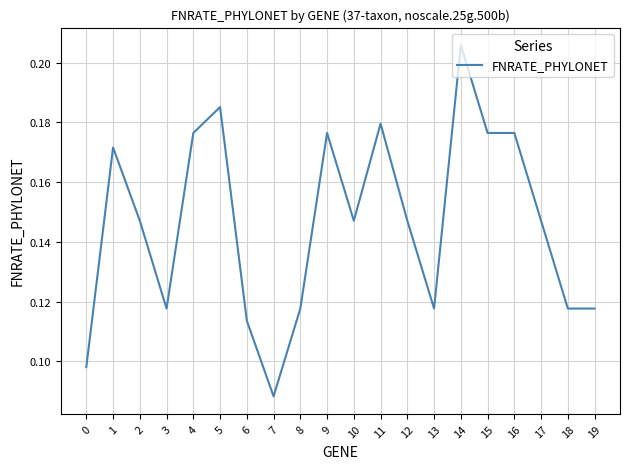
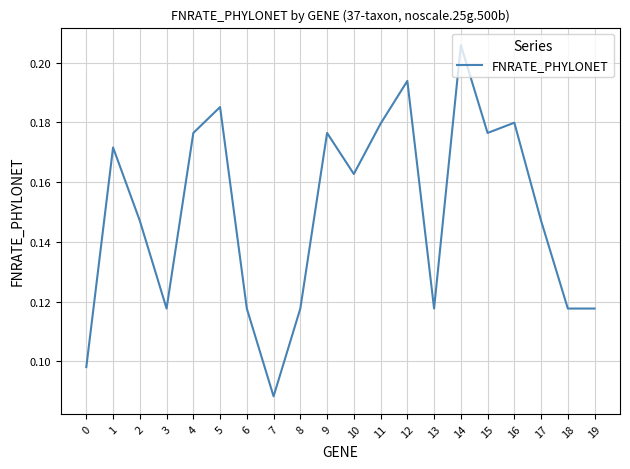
  {
    "0": 0.098,
    "1": 0.172,
    "2": 0.147,
    "3": 0.118,
    "4": 0.176,
    "5": 0.185,
-   "6": 0.114,
+   "6": 0.118,
    "7": 0.088,
    "8": 0.118,
    "9": 0.176,
-   "10": 0.147,
+   "10": 0.163,
    "11": 0.180,
-   "12": 0.147,
+   "12": 0.194,
    "13": 0.118,
    "15": 0.176,
-   "16": 0.176,
+   "16": 0.180,
    "17": 0.147,
    "18": 0.118,
    "19": 0.118
  }
